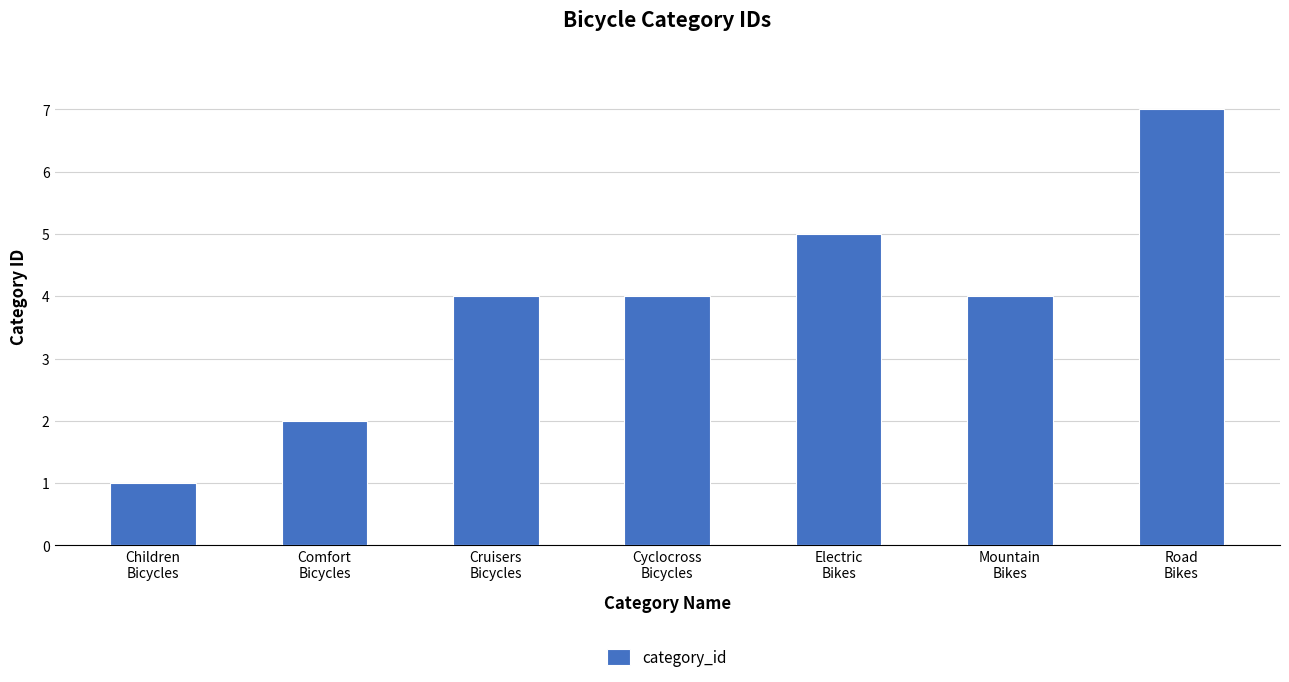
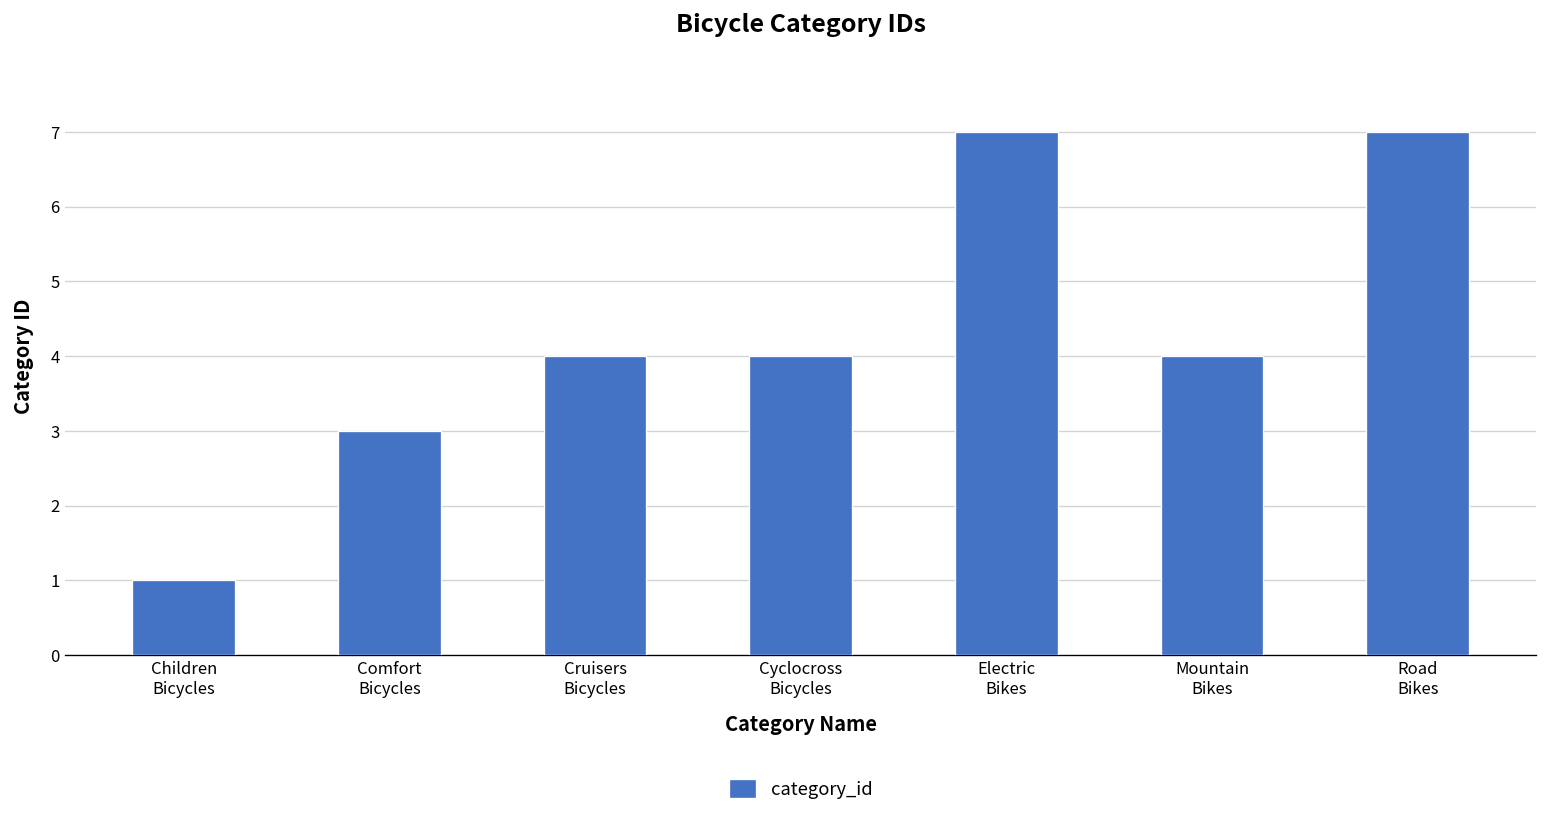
  {
    "Children Bicycles": 1,
-   "Comfort Bicycles": 2,
+   "Comfort Bicycles": 3,
    "Cruisers Bicycles": 4,
    "Cyclocross Bicycles": 4,
-   "Electric Bikes": 5,
+   "Electric Bikes": 7,
    "Mountain Bikes": 4,
    "Road Bikes": 7
  }
